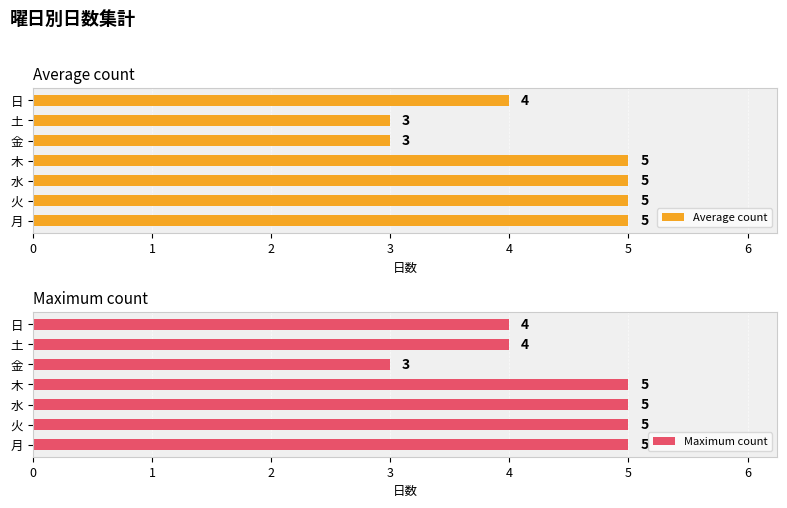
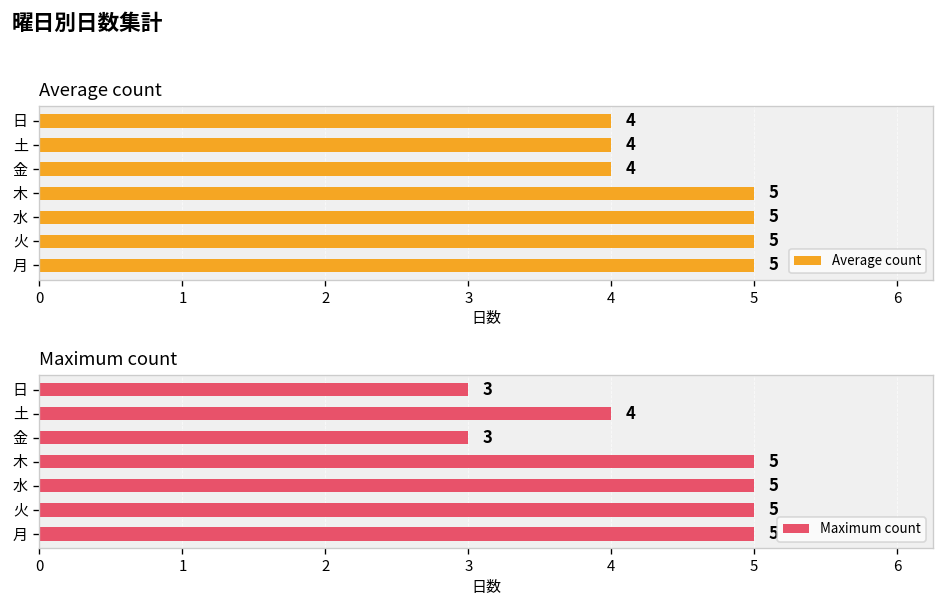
  {
    "Average count": {
      "日": 4,
-     "土": 3,
-     "金": 3,
+     "土": 4,
+     "金": 4,
      "木": 5,
      "水": 5,
      "火": 5,
      "月": 5
    },
    "Maximum count": {
-     "日": 4,
+     "日": 3,
      "土": 4,
      "金": 3,
      "木": 5,
      "水": 5,
      "火": 5
    }
  }
